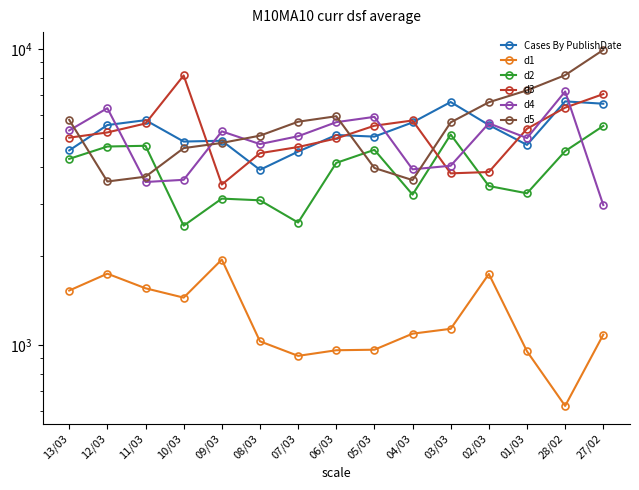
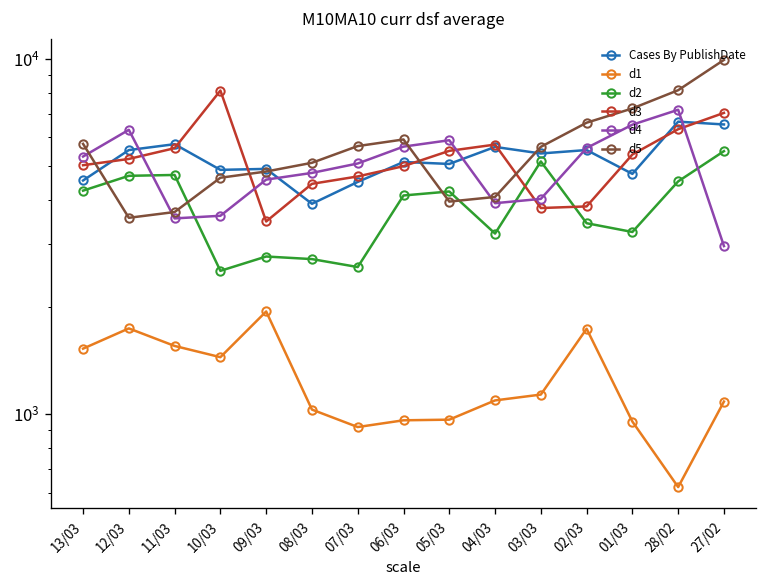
  {
    "Cases By PublishDate": {
      "13/03": 4500,
      "12/03": 5500,
      "11/03": 5700,
      "10/03": 4900,
      "08/03": 3900,
      "07/03": 4500,
      "06/03": 5100,
      "05/03": 5100,
-     "03/03": 6600,
+     "03/03": 5400,
      "01/03": 4700,
      "28/02": 6600,
      "27/02": 6500
    },
    "d1": {
      "13/03": 1500,
      "12/03": 1700,
      "11/03": 1600,
      "10/03": 1400,
      "09/03": 1900,
      "08/03": 1030,
      "07/03": 920,
      "06/03": 960,
      "05/03": 960,
      "04/03": 1090,
      "03/03": 1130,
      "02/03": 1700,
      "01/03": 950,
      "28/02": 620,
      "27/02": 1080
    },
    "d2": {
      "13/03": 4300,
      "12/03": 4700,
      "11/03": 4700,
      "10/03": 2500,
-     "09/03": 3100,
-     "08/03": 3100,
+     "09/03": 2800,
+     "08/03": 2700,
      "07/03": 2600,
      "06/03": 4100,
-     "05/03": 4600,
+     "05/03": 4200,
      "04/03": 3200,
      "03/03": 5100,
      "02/03": 3400,
      "01/03": 3300,
      "28/02": 4500,
      "27/02": 5500
    },
    "d3": {
      "13/03": 5000,
      "12/03": 5200,
      "11/03": 5600,
      "10/03": 8100,
      "09/03": 3500,
      "08/03": 4400,
      "07/03": 4700,
      "06/03": 5000,
      "05/03": 5500,
      "03/03": 3800,
      "02/03": 3800,
      "01/03": 5400,
      "28/02": 6300,
      "27/02": 7000
    },
    "d4": {
      "13/03": 5300,
      "12/03": 6300,
      "11/03": 3600,
      "10/03": 3600,
-     "09/03": 5300,
+     "09/03": 4600,
      "08/03": 4800,
      "07/03": 5100,
      "06/03": 5700,
      "05/03": 5900,
      "04/03": 3900,
      "03/03": 4000,
-     "01/03": 5000,
+     "01/03": 6500,
      "28/02": 7200,
      "27/02": 3000
    },
    "d5": {
      "13/03": 5800,
      "12/03": 3600,
      "11/03": 3700,
      "10/03": 4600,
      "08/03": 5100,
      "07/03": 5700,
      "06/03": 5900,
      "05/03": 4000,
-     "04/03": 3600,
+     "04/03": 4100,
      "03/03": 5600,
      "02/03": 6600,
      "01/03": 7200,
      "28/02": 8200,
      "27/02": 9900
    }
  }
